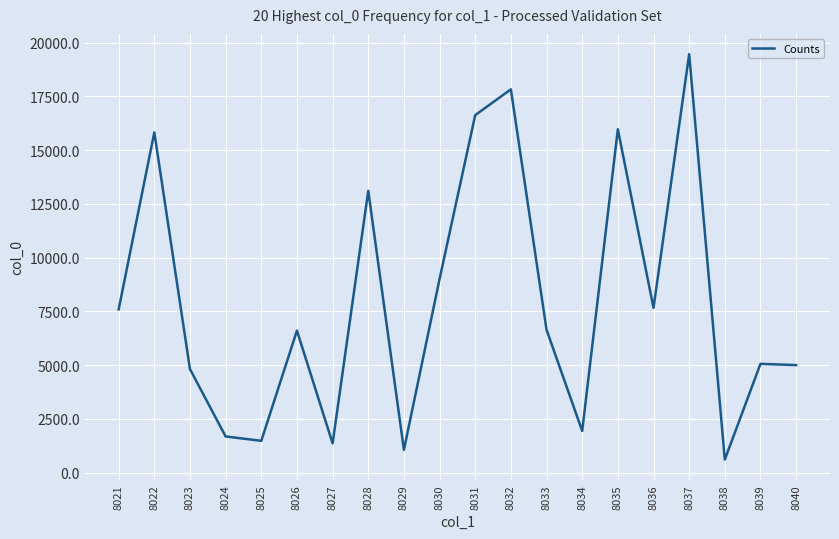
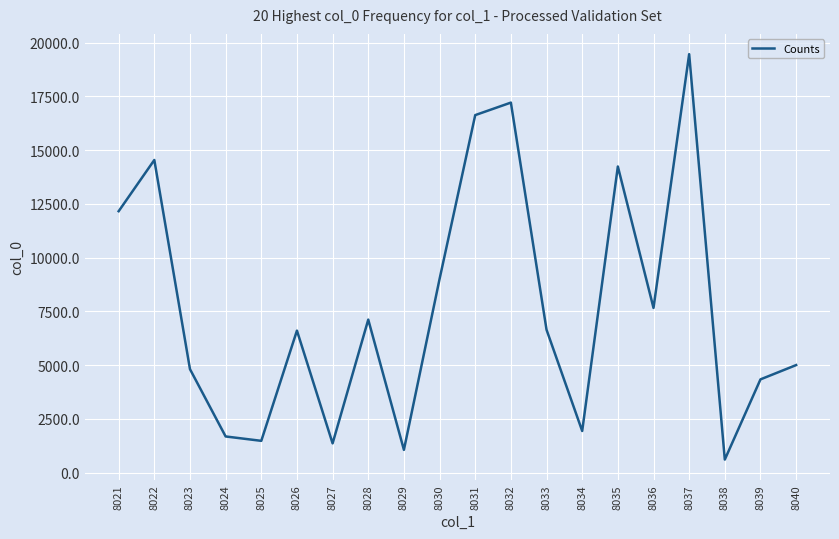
  {
-   "8021": 7600,
-   "8022": 15800,
+   "8021": 12200,
+   "8022": 14500,
    "8023": 4800,
    "8024": 1700,
    "8025": 1500,
    "8026": 6600,
    "8027": 1400,
-   "8028": 13100,
+   "8028": 7100,
    "8029": 1100,
    "8030": 9000,
    "8031": 16600,
-   "8032": 17800,
+   "8032": 17200,
    "8033": 6600,
    "8034": 1900,
-   "8035": 16000,
+   "8035": 14200,
    "8036": 7700,
    "8037": 19500,
    "8038": 600,
-   "8039": 5100,
+   "8039": 4300,
    "8040": 5000
  }
